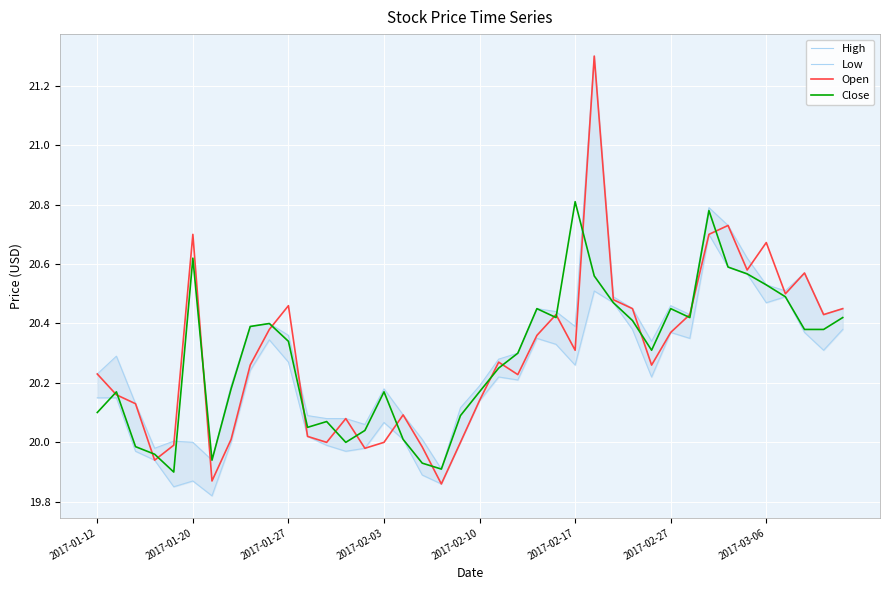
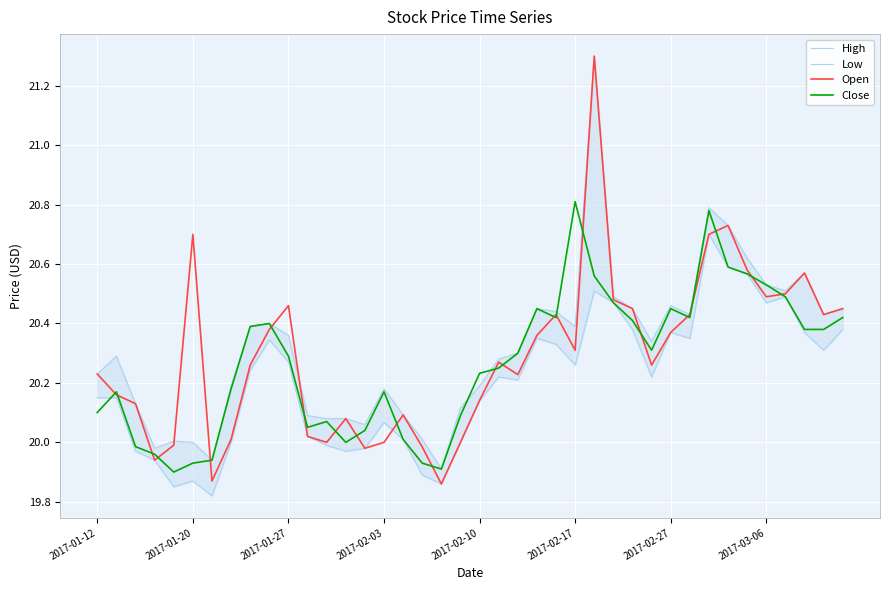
  {
    "Open": {
      "2017-01-20": 20.70,
      "2017-01-27": 20.46,
      "2017-02-03": 20.00,
      "2017-02-17": 20.31,
-     "2017-03-06": 20.67
+     "2017-03-06": 20.49
    },
    "Close": {
      "2017-01-12": 20.10,
-     "2017-01-20": 20.62,
-     "2017-01-27": 20.34,
+     "2017-01-20": 19.93,
+     "2017-01-27": 20.29,
      "2017-02-03": 20.17,
-     "2017-02-10": 20.17,
+     "2017-02-10": 20.23,
      "2017-02-17": 20.81,
      "2017-02-27": 20.45
    }
  }
